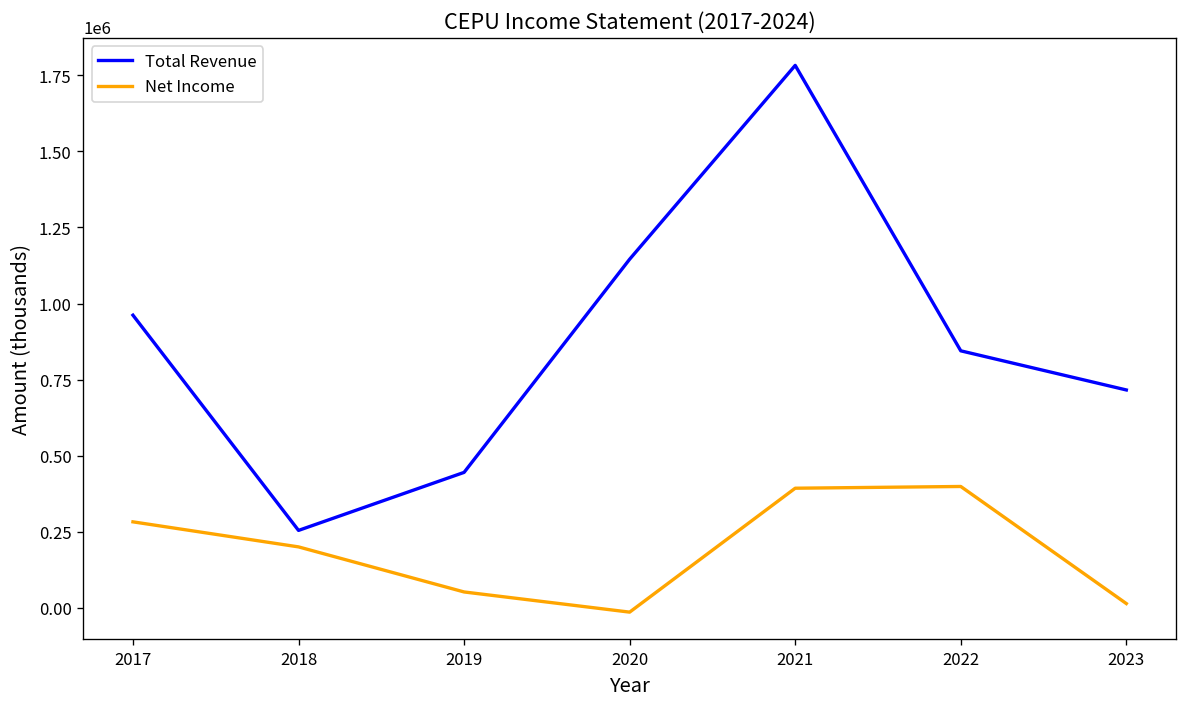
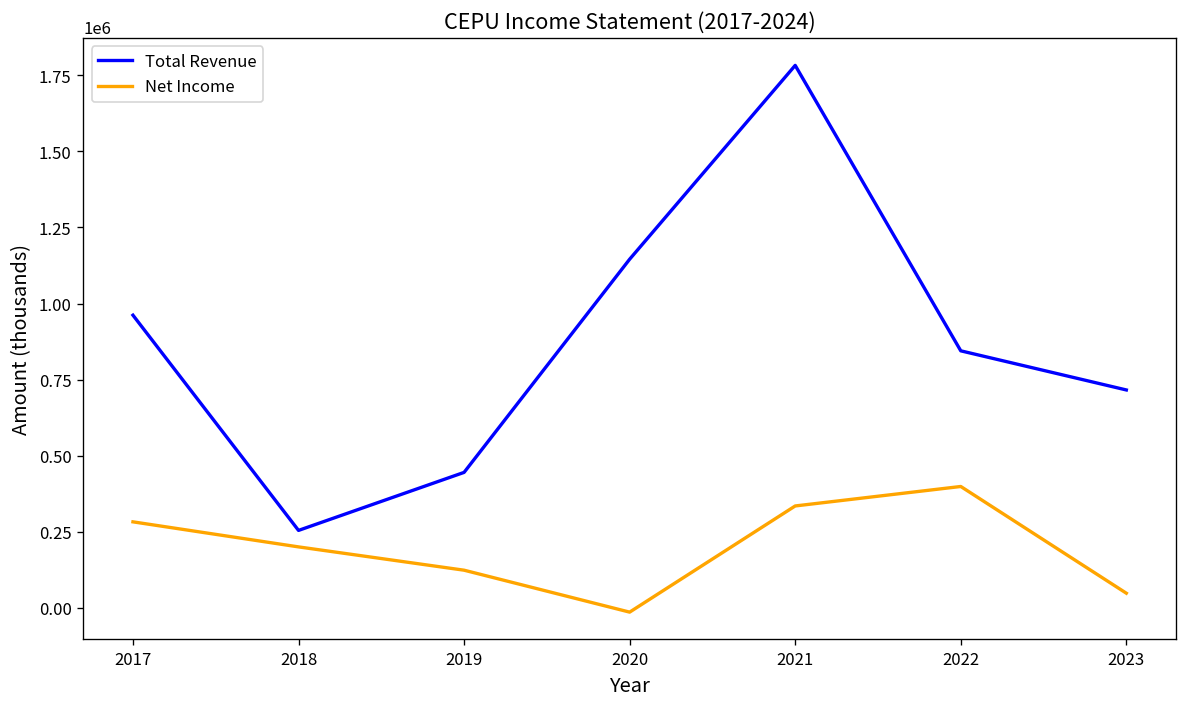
  {
    "Total Revenue": {
      "2017": 960000,
      "2018": 250000,
      "2019": 450000,
      "2020": 1150000,
      "2021": 1780000,
      "2022": 840000,
      "2023": 720000
    },
    "Net Income": {
      "2017": 280000,
      "2018": 200000,
-     "2019": 50000,
+     "2019": 120000,
      "2020": -10000,
-     "2021": 390000,
+     "2021": 330000,
      "2022": 400000,
-     "2023": 10000
+     "2023": 50000
    }
  }
